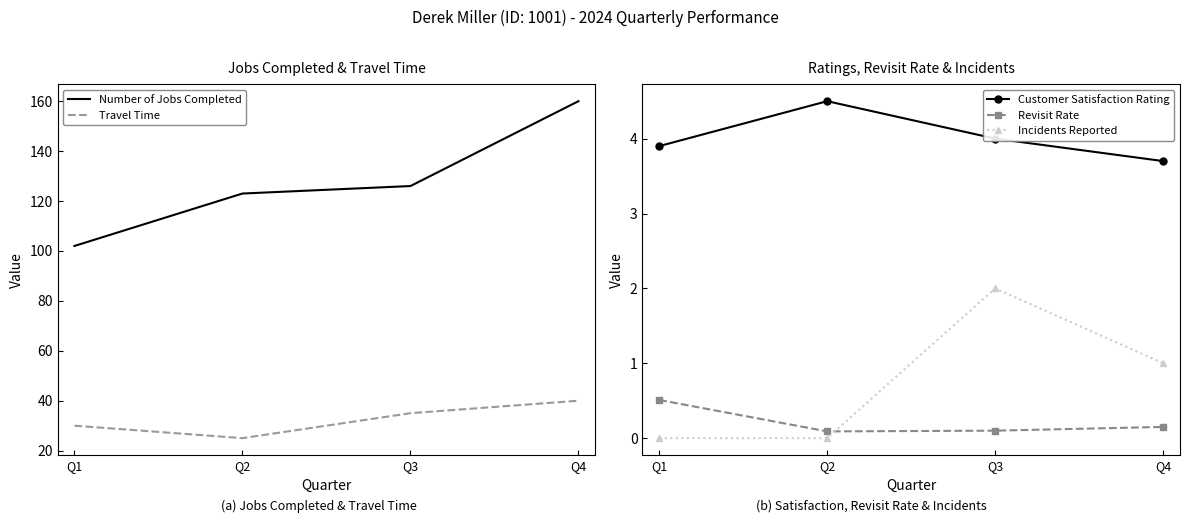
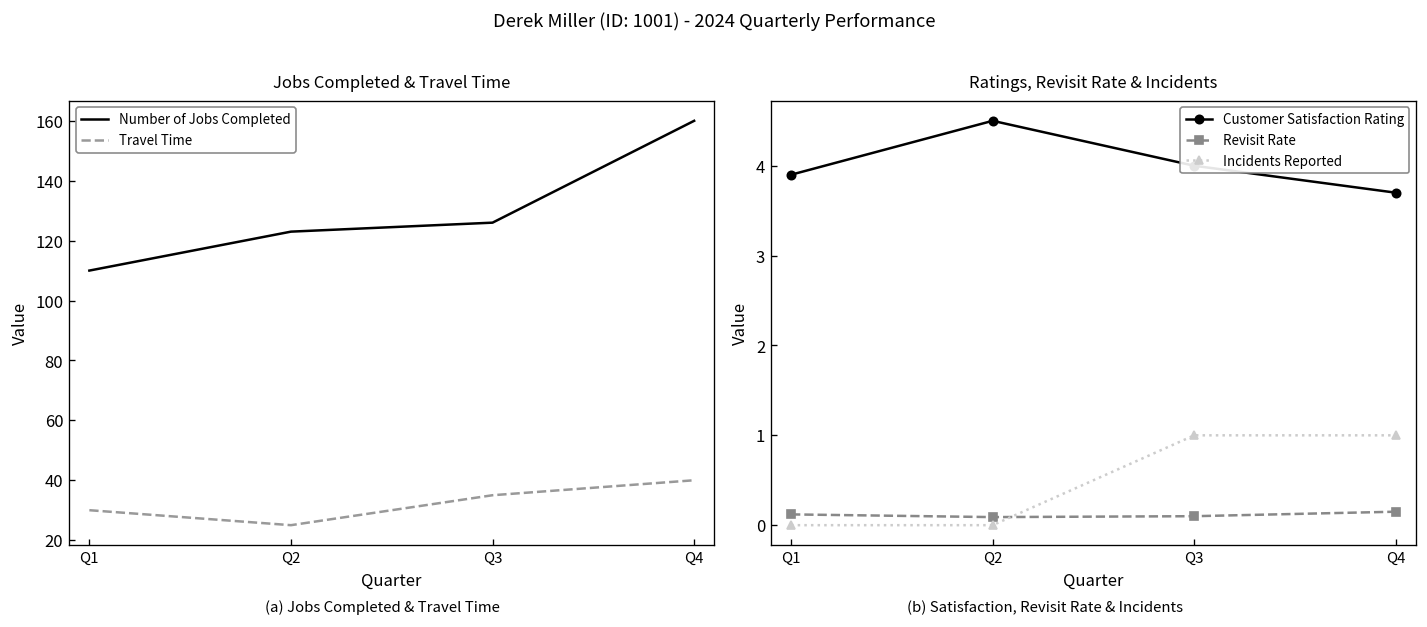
  {
    "Jobs Completed & Travel Time": {
      "Number of Jobs Completed": {
-       "Q1": 102,
+       "Q1": 110,
        "Q2": 123,
        "Q3": 126,
        "Q4": 160
      },
      "Travel Time": {
        "Q1": 30,
        "Q2": 25,
        "Q3": 35,
        "Q4": 40
      }
    },
    "Ratings, Revisit Rate & Incidents": {
      "Customer Satisfaction Rating": {
        "Q1": 3.9,
        "Q2": 4.5,
        "Q4": 3.7
      },
      "Revisit Rate": {
-       "Q1": 0.5,
+       "Q1": 0.1,
        "Q2": 0.1,
        "Q3": 0.1,
        "Q4": 0.2
      },
      "Incidents Reported": {
        "Q1": 0,
        "Q2": 0,
-       "Q3": 2,
+       "Q3": 1,
        "Q4": 1
      }
    }
  }
